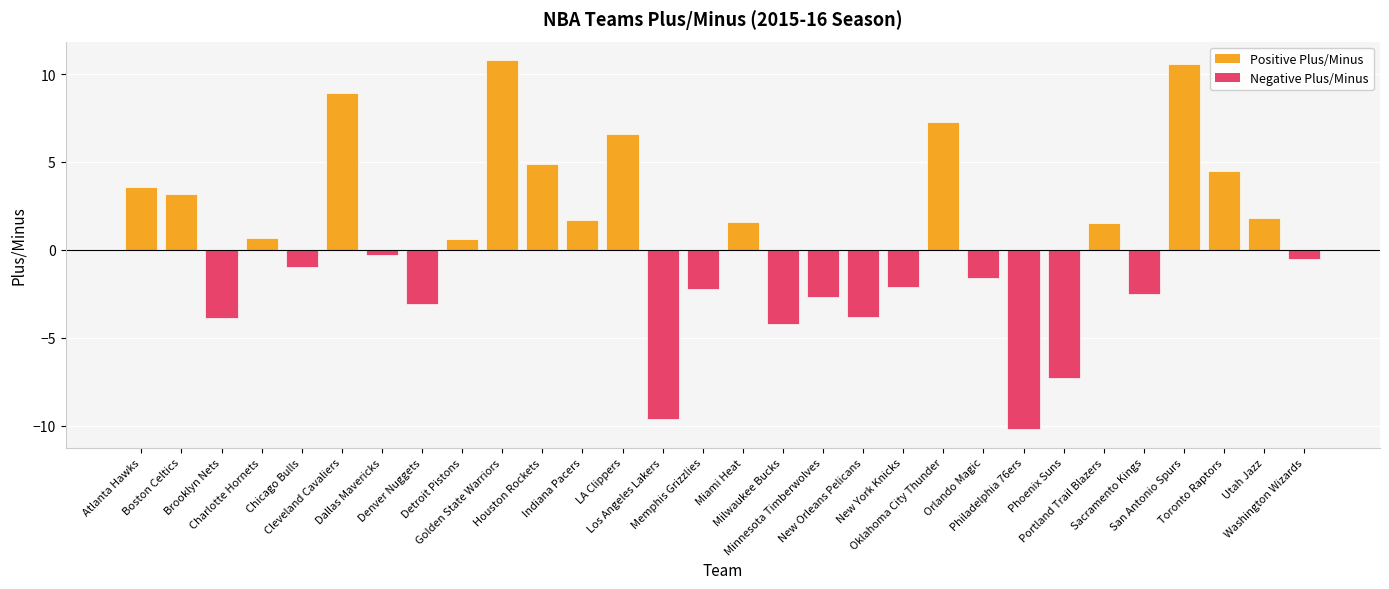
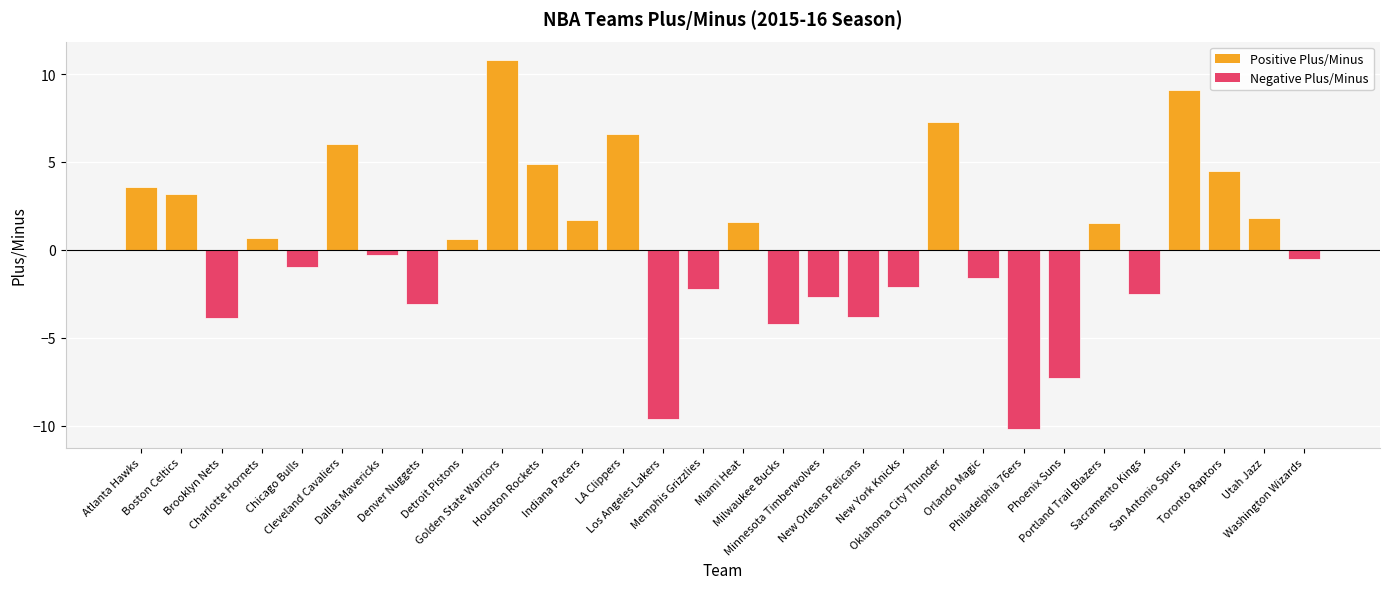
  {
    "Atlanta Hawks": 3.6,
    "Boston Celtics": 3.2,
    "Brooklyn Nets": -3.9,
    "Charlotte Hornets": 0.7,
    "Chicago Bulls": -1.0,
-   "Cleveland Cavaliers": 8.9,
+   "Cleveland Cavaliers": 6.0,
    "Dallas Mavericks": -0.3,
    "Denver Nuggets": -3.1,
    "Detroit Pistons": 0.6,
    "Golden State Warriors": 10.8,
    "Houston Rockets": 4.9,
    "Indiana Pacers": 1.7,
    "LA Clippers": 6.6,
    "Los Angeles Lakers": -9.6,
    "Memphis Grizzlies": -2.2,
    "Miami Heat": 1.6,
    "Milwaukee Bucks": -4.2,
    "Minnesota Timberwolves": -2.7,
    "New Orleans Pelicans": -3.8,
    "New York Knicks": -2.1,
    "Oklahoma City Thunder": 7.3,
    "Orlando Magic": -1.6,
    "Philadelphia 76ers": -10.2,
    "Phoenix Suns": -7.3,
    "Portland Trail Blazers": 1.5,
    "Sacramento Kings": -2.5,
-   "San Antonio Spurs": 10.6,
+   "San Antonio Spurs": 9.1,
    "Toronto Raptors": 4.5,
    "Utah Jazz": 1.8,
    "Washington Wizards": -0.5
  }
